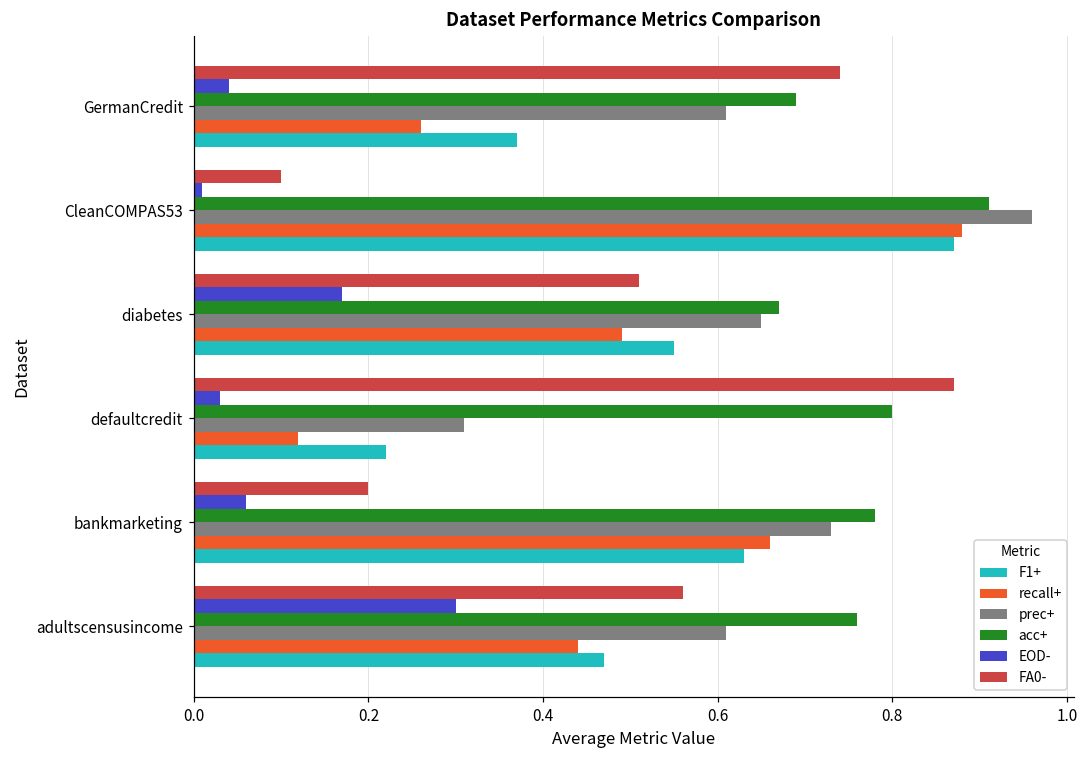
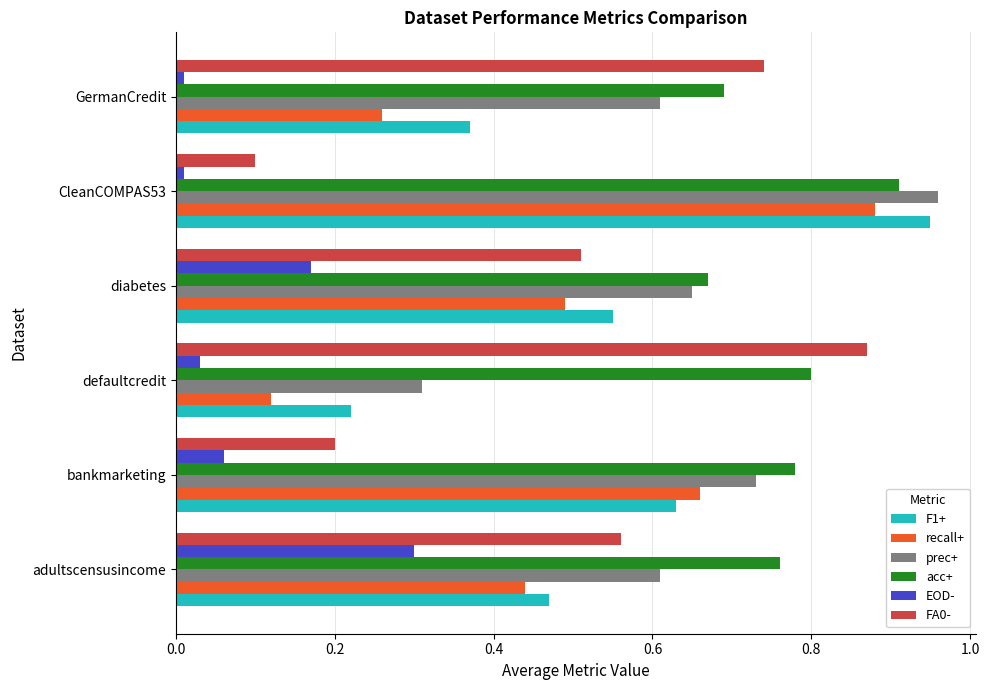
  {
    "F1+": {
      "GermanCredit": 0.37,
-     "CleanCOMPAS53": 0.87,
+     "CleanCOMPAS53": 0.95,
      "diabetes": 0.55,
      "defaultcredit": 0.22,
      "bankmarketing": 0.63,
      "adultscensusincome": 0.47
    },
    "prec+": {
      "GermanCredit": 0.61,
      "CleanCOMPAS53": 0.96,
      "diabetes": 0.65,
      "defaultcredit": 0.31,
      "bankmarketing": 0.73,
      "adultscensusincome": 0.61
    },
    "acc+": {
      "GermanCredit": 0.69,
      "CleanCOMPAS53": 0.91,
      "diabetes": 0.67,
      "defaultcredit": 0.80,
      "bankmarketing": 0.78,
      "adultscensusincome": 0.76
    },
    "EOD-": {
-     "GermanCredit": 0.04,
+     "GermanCredit": 0.01,
      "CleanCOMPAS53": 0.01,
      "diabetes": 0.17,
      "defaultcredit": 0.03,
      "bankmarketing": 0.06,
      "adultscensusincome": 0.30
    }
  }
